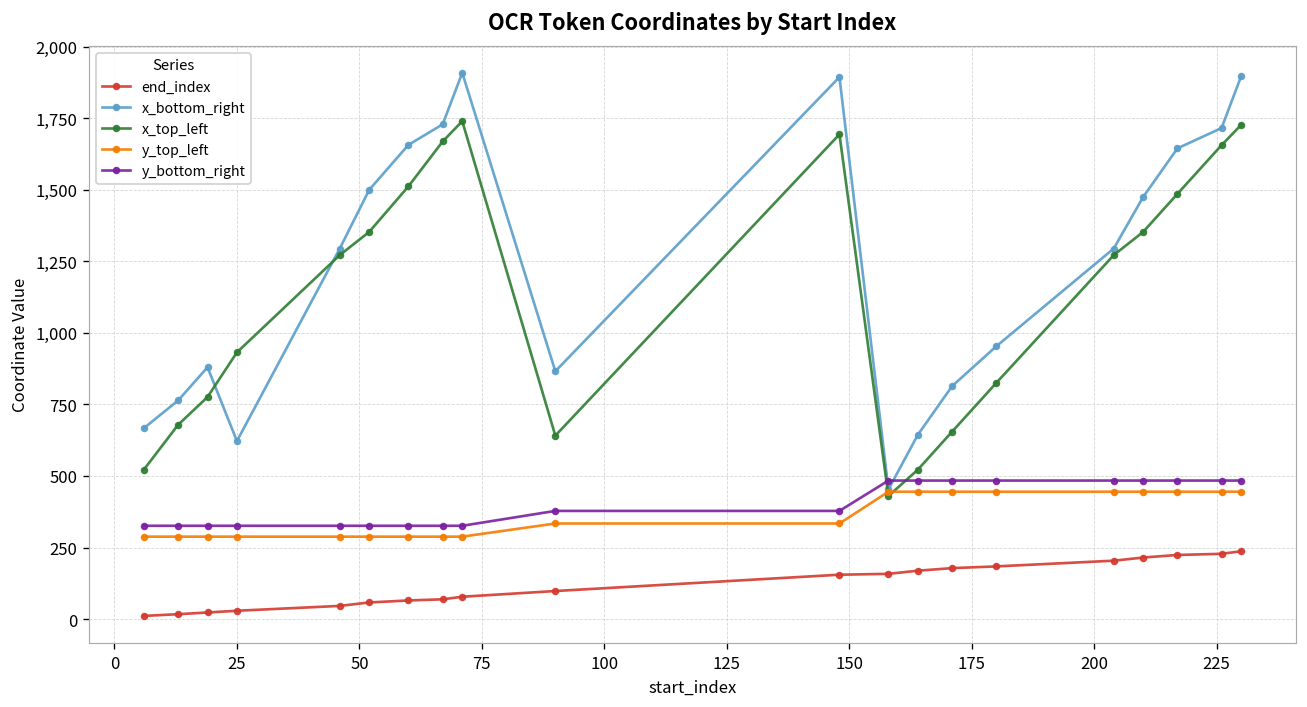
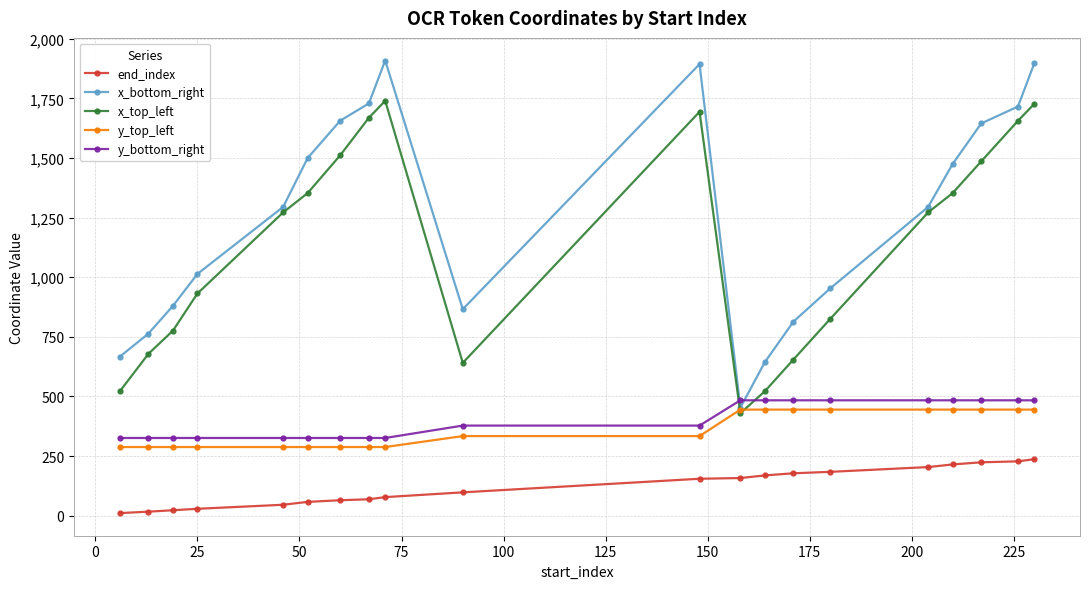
  {
    "end_index": {
      "25": "30"
    },
    "x_bottom_right": {
-     "25": "620"
+     "25": "1,010"
    },
    "x_top_left": {
      "25": "930"
    },
    "y_top_left": {
      "25": "290"
    },
    "y_bottom_right": {
      "25": "330"
    }
  }
